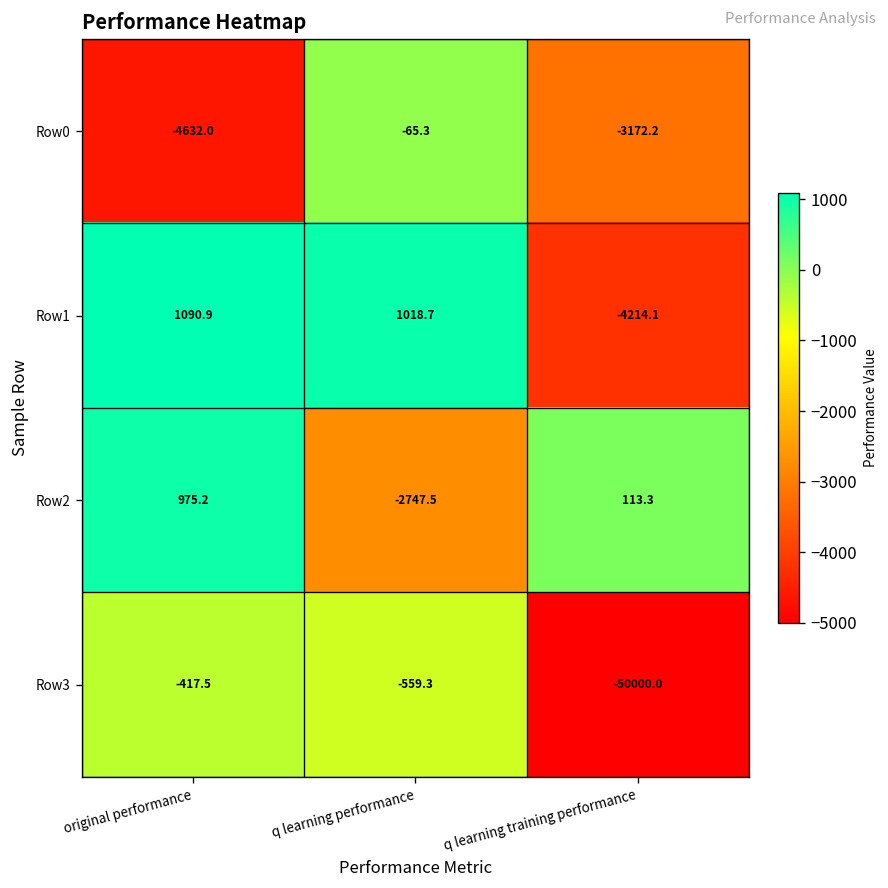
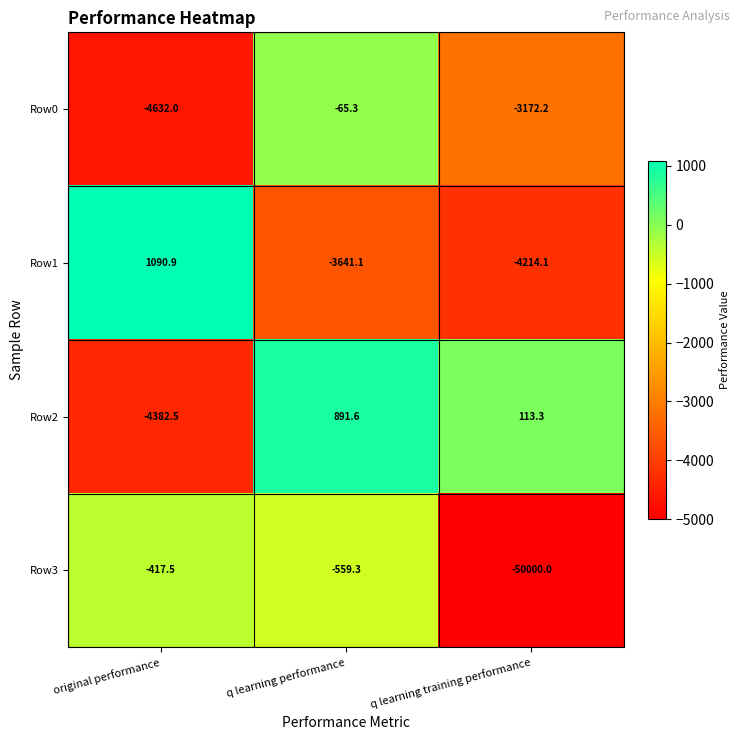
  {
    "Row0": {
      "original performance": -4632.0,
      "q learning performance": -65.3,
      "q learning training performance": -3172.2
    },
    "Row1": {
      "original performance": 1090.9,
-     "q learning performance": 1018.7,
+     "q learning performance": -3641.1,
      "q learning training performance": -4214.1
    },
    "Row2": {
-     "original performance": 975.2,
-     "q learning performance": -2747.5,
+     "original performance": -4382.5,
+     "q learning performance": 891.6,
      "q learning training performance": 113.3
    },
    "Row3": {
      "original performance": -417.5,
      "q learning performance": -559.3,
      "q learning training performance": -50000.0
    }
  }
